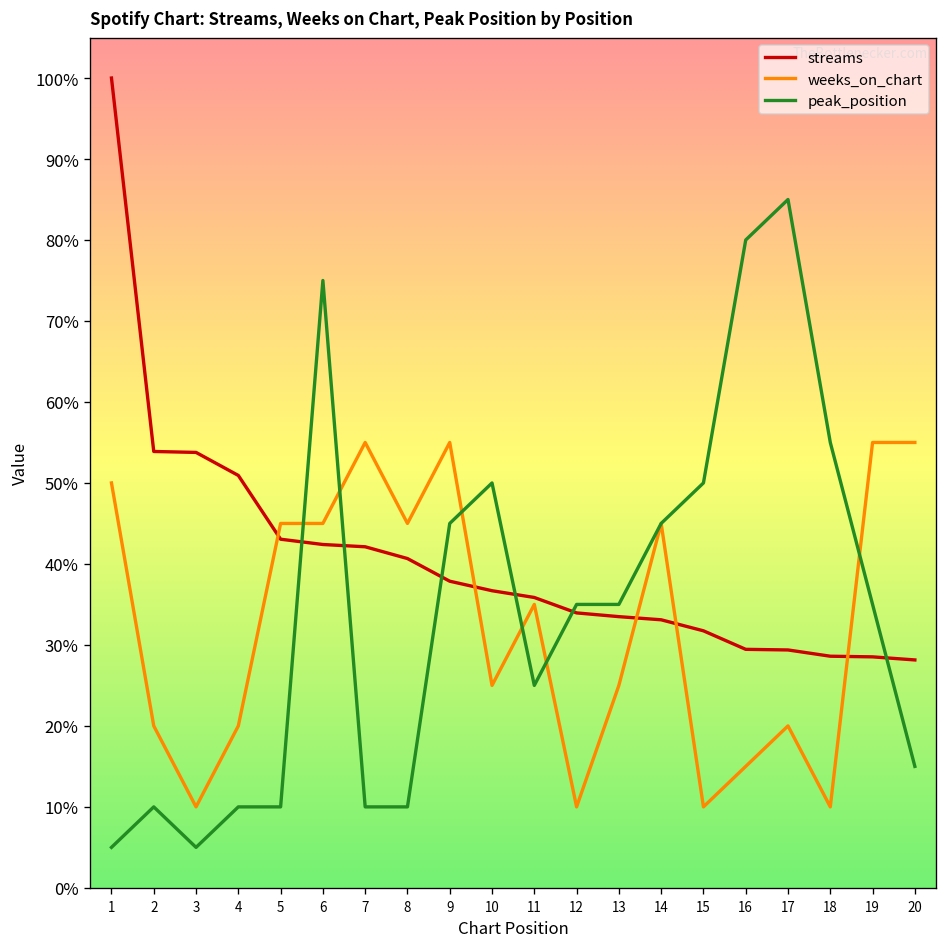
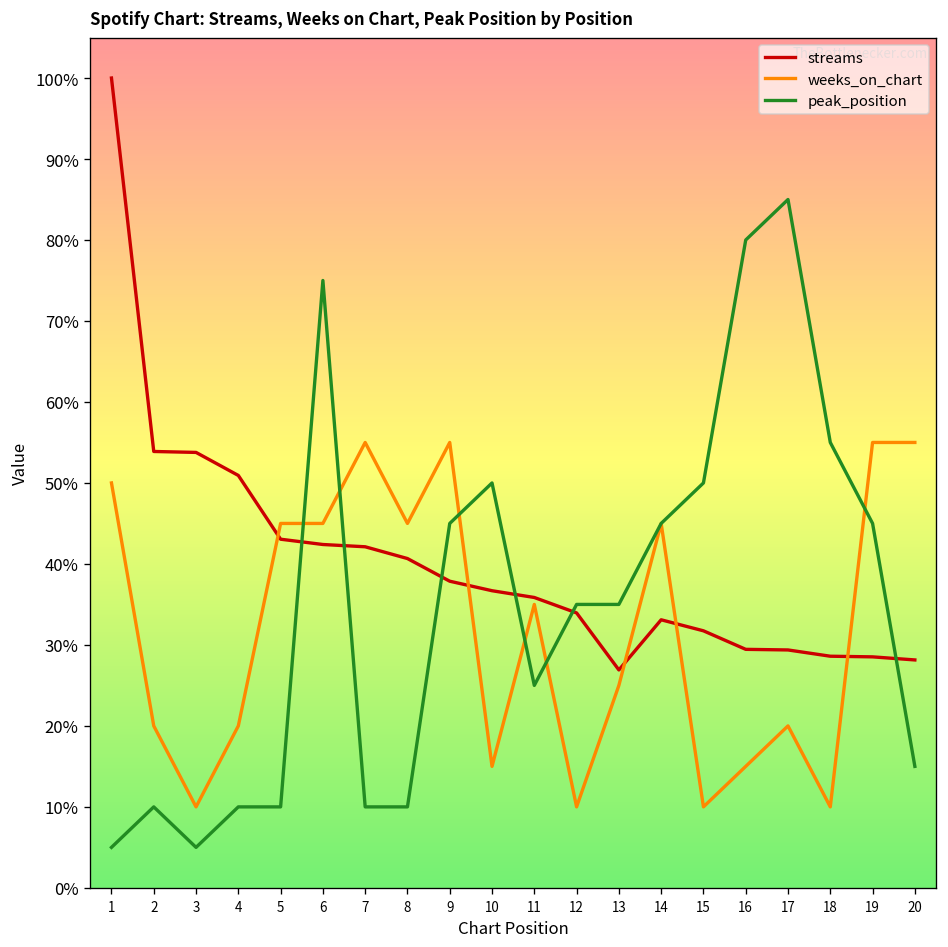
  {
    "streams": {
      "1": "100%",
      "2": "54%",
      "3": "54%",
      "4": "51%",
      "5": "43%",
      "6": "42%",
      "7": "42%",
      "8": "41%",
      "9": "38%",
      "10": "37%",
      "11": "36%",
      "12": "34%",
-     "13": "33%",
+     "13": "27%",
      "14": "33%",
      "15": "32%",
      "16": "29%",
      "17": "29%",
      "18": "29%",
      "19": "29%",
      "20": "28%"
    },
    "weeks_on_chart": {
      "1": "50%",
      "2": "20%",
      "3": "10%",
      "4": "20%",
      "5": "45%",
      "6": "45%",
      "7": "55%",
      "8": "45%",
      "9": "55%",
-     "10": "25%",
+     "10": "15%",
      "11": "35%",
      "12": "10%",
      "13": "25%",
      "15": "10%",
      "16": "15%",
      "17": "20%",
      "18": "10%",
      "19": "55%",
      "20": "55%"
    },
    "peak_position": {
      "1": "5%",
      "2": "10%",
      "3": "5%",
      "4": "10%",
      "5": "10%",
      "6": "75%",
      "7": "10%",
      "8": "10%",
      "9": "45%",
      "10": "50%",
      "11": "25%",
      "12": "35%",
      "13": "35%",
      "15": "50%",
      "16": "80%",
      "17": "85%",
      "18": "55%",
-     "19": "35%",
+     "19": "45%",
      "20": "15%"
    }
  }
